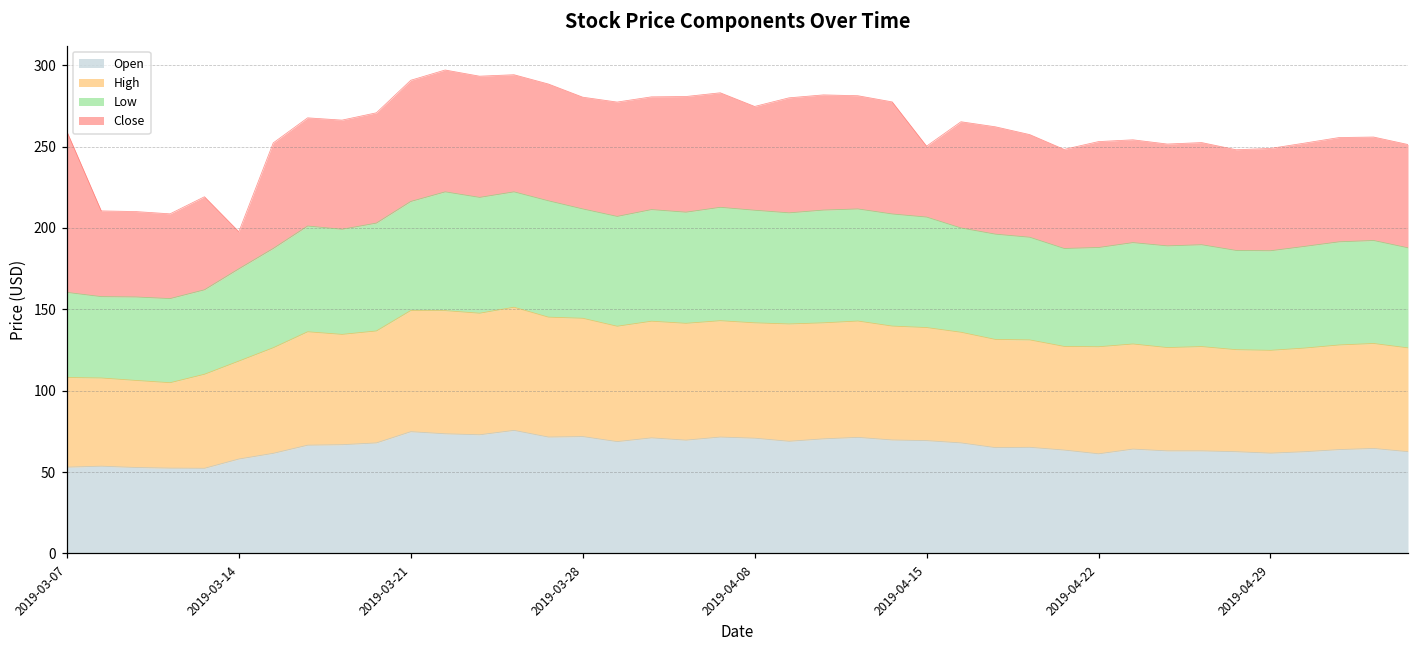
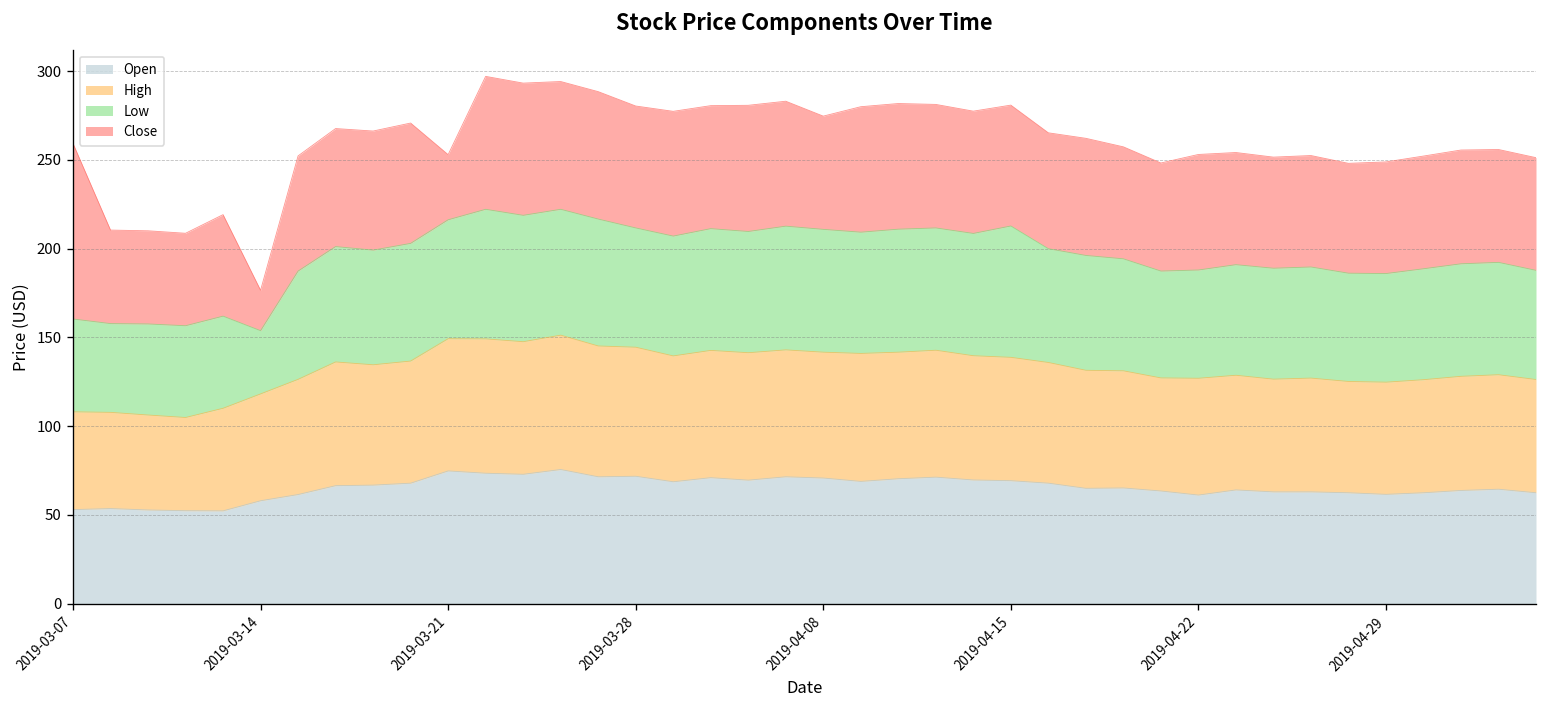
  {
    "Open": {
      "2019-03-07": 53,
      "2019-03-14": 58,
      "2019-03-21": 75,
      "2019-03-28": 72,
      "2019-04-08": 71,
      "2019-04-15": 69,
      "2019-04-22": 61,
      "2019-04-29": 62
    },
    "High": {
      "2019-03-07": 55,
      "2019-03-14": 60,
      "2019-03-21": 75,
      "2019-03-28": 73,
      "2019-04-08": 71,
      "2019-04-15": 70,
      "2019-04-22": 66,
      "2019-04-29": 63
    },
    "Low": {
      "2019-03-07": 52,
-     "2019-03-14": 57,
+     "2019-03-14": 36,
      "2019-03-21": 67,
      "2019-03-28": 67,
      "2019-04-08": 69,
-     "2019-04-15": 68,
+     "2019-04-15": 74,
      "2019-04-22": 61,
      "2019-04-29": 61
    },
    "Close": {
      "2019-03-07": 99,
      "2019-03-14": 23,
-     "2019-03-21": 75,
+     "2019-03-21": 37,
      "2019-03-28": 69,
      "2019-04-08": 64,
-     "2019-04-15": 44,
+     "2019-04-15": 68,
      "2019-04-22": 65,
      "2019-04-29": 63
    }
  }
